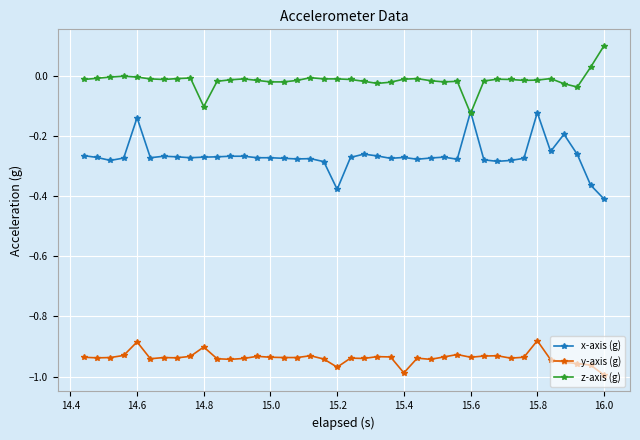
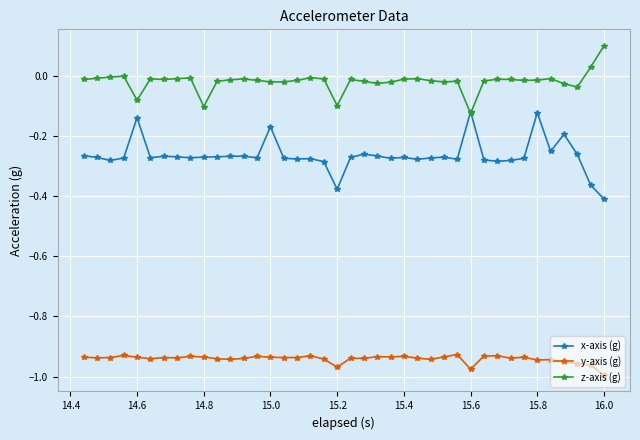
  {
    "x-axis (g)": {
      "14.6": -0.14,
      "14.8": -0.27,
-     "15.0": -0.27,
+     "15.0": -0.17,
      "15.2": -0.38,
      "15.4": -0.27,
      "15.8": -0.12,
      "16.0": -0.41
    },
    "y-axis (g)": {
-     "14.6": -0.89,
-     "14.8": -0.90,
+     "14.6": -0.94,
+     "14.8": -0.94,
      "15.0": -0.94,
      "15.2": -0.97,
-     "15.4": -0.99,
-     "15.6": -0.94,
-     "15.8": -0.88
+     "15.4": -0.93,
+     "15.6": -0.98,
+     "15.8": -0.95
    },
    "z-axis (g)": {
-     "14.6": -0.01,
+     "14.6": -0.08,
      "14.8": -0.10,
      "15.0": -0.02,
-     "15.2": -0.01,
+     "15.2": -0.10,
      "15.4": -0.01,
      "15.8": -0.02,
      "16.0": 0.10
    }
  }
